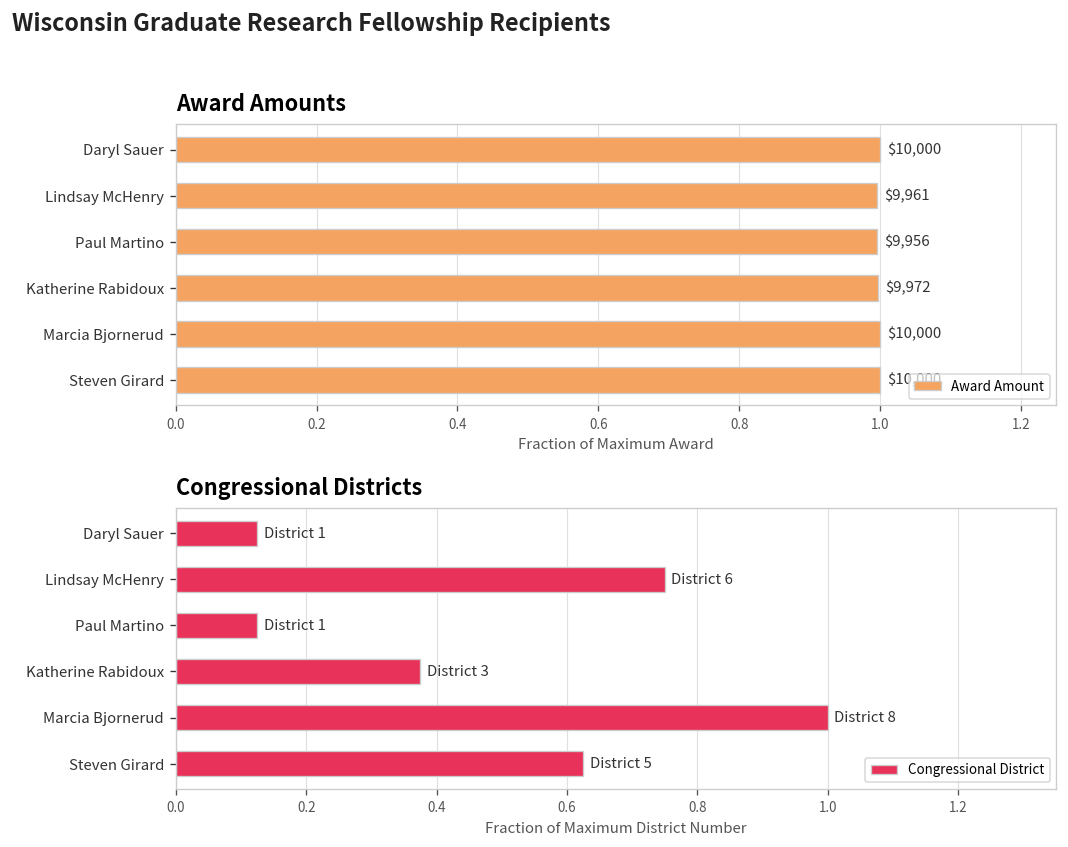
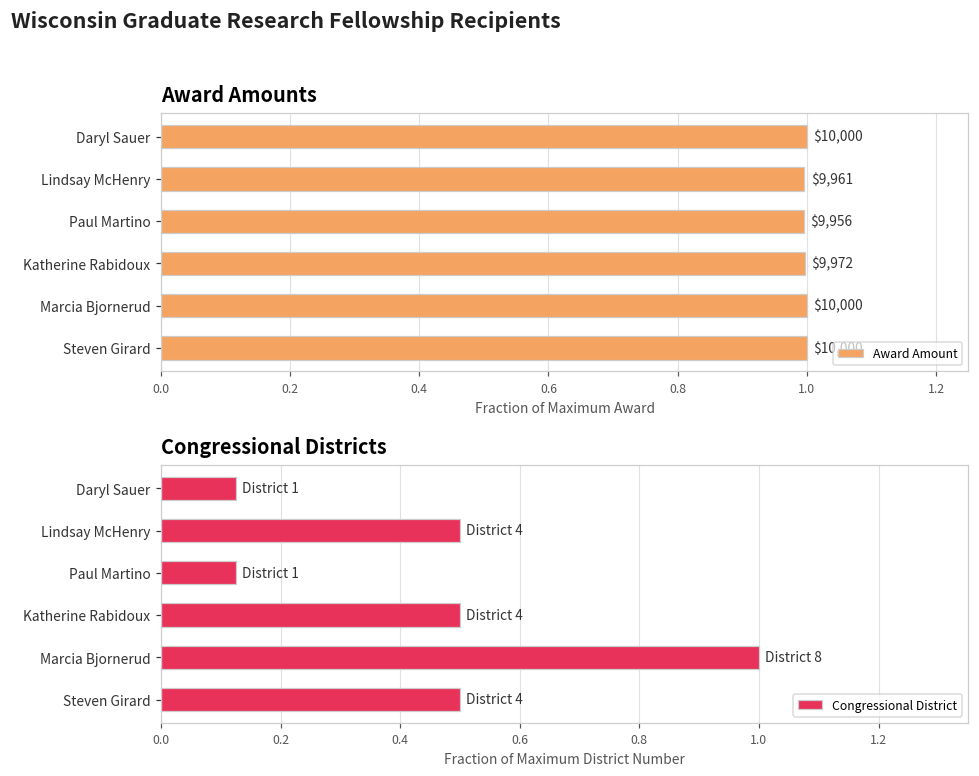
  {
    "Congressional Districts": {
-     "Lindsay McHenry": 6,
-     "Katherine Rabidoux": 3,
-     "Steven Girard": 5
+     "Lindsay McHenry": 4,
+     "Katherine Rabidoux": 4,
+     "Steven Girard": 4
    }
  }
